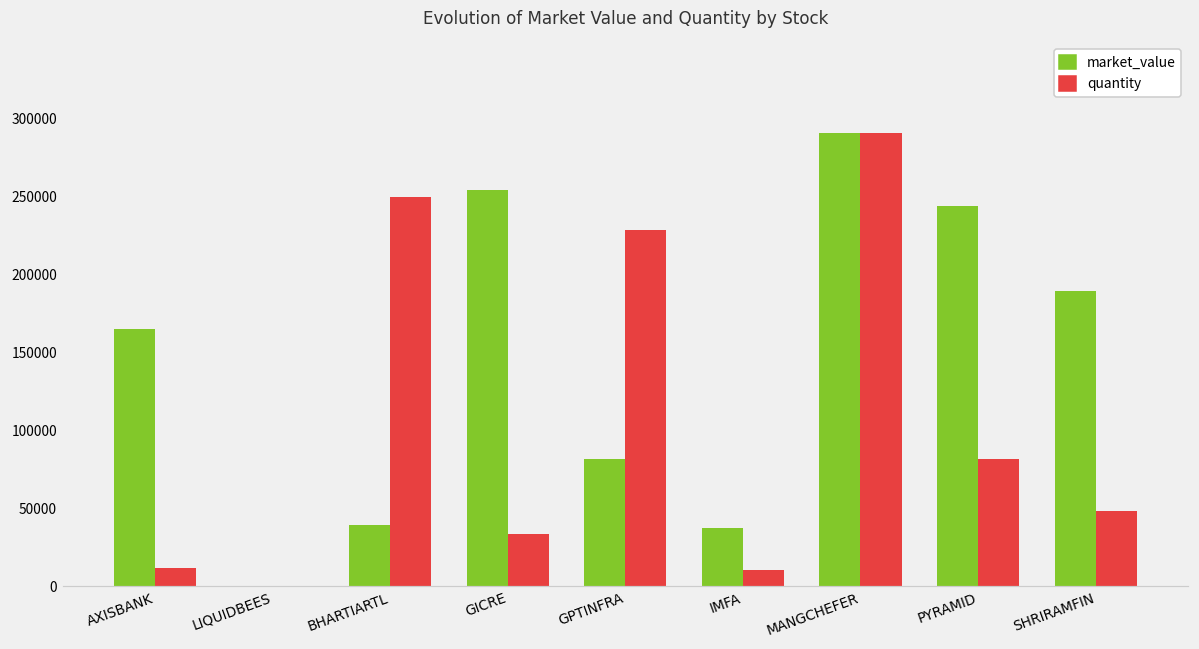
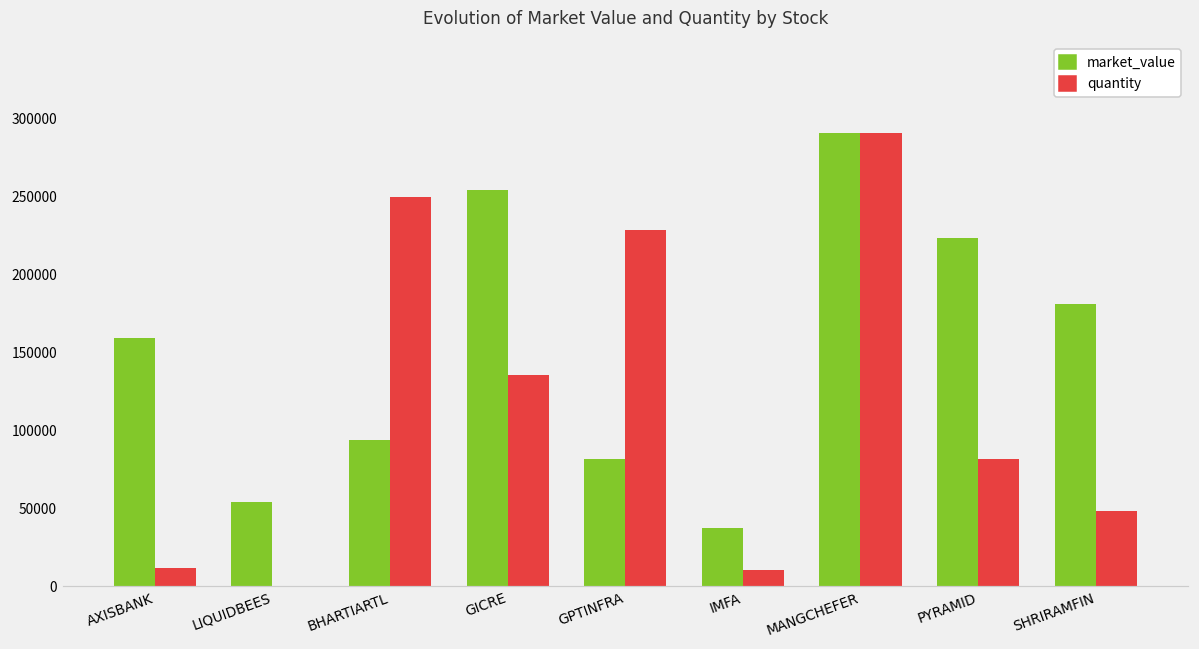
  {
    "market_value": {
-     "AXISBANK": 165000,
-     "LIQUIDBEES": 0,
-     "BHARTIARTL": 39000,
+     "AXISBANK": 159000,
+     "LIQUIDBEES": 54000,
+     "BHARTIARTL": 94000,
      "GICRE": 254000,
      "GPTINFRA": 82000,
      "IMFA": 37000,
      "MANGCHEFER": 291000,
-     "PYRAMID": 244000,
-     "SHRIRAMFIN": 190000
+     "PYRAMID": 224000,
+     "SHRIRAMFIN": 181000
    },
    "quantity": {
      "AXISBANK": 12000,
      "BHARTIARTL": 250000,
-     "GICRE": 33000,
+     "GICRE": 135000,
      "GPTINFRA": 229000,
      "IMFA": 11000,
      "MANGCHEFER": 291000,
      "PYRAMID": 82000,
      "SHRIRAMFIN": 48000
    }
  }
